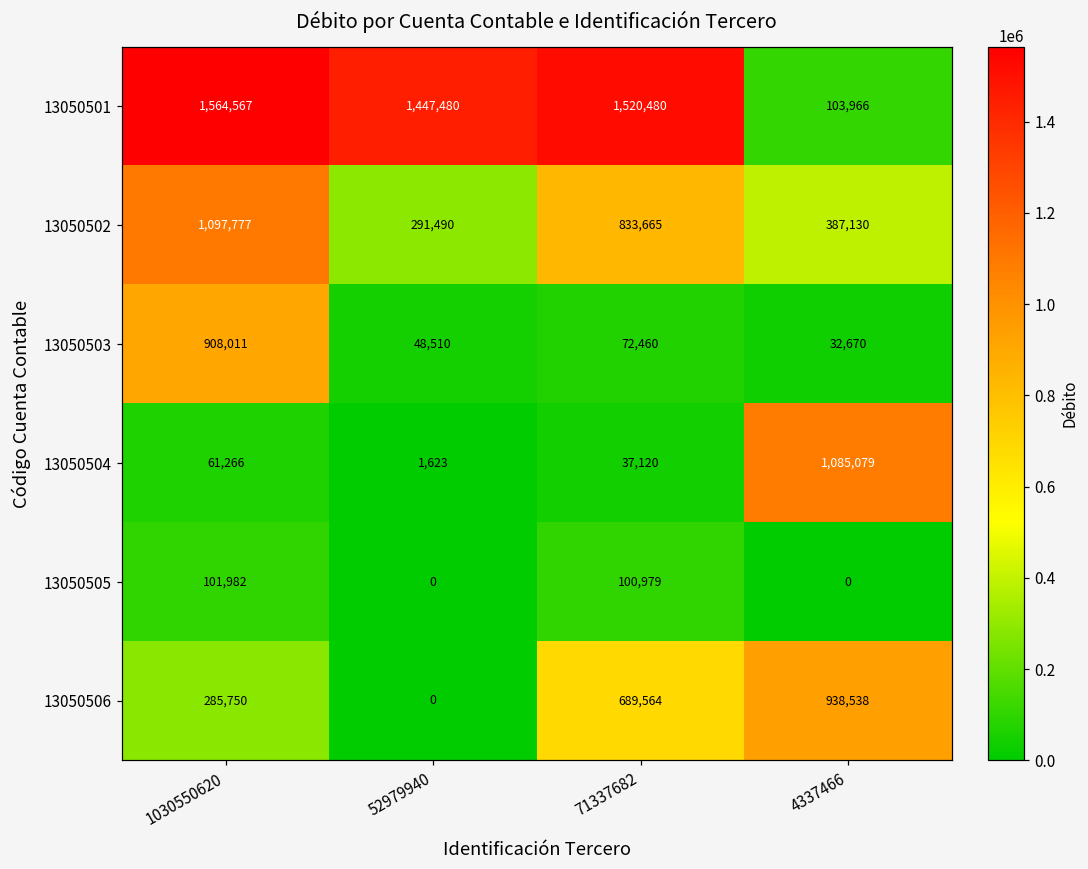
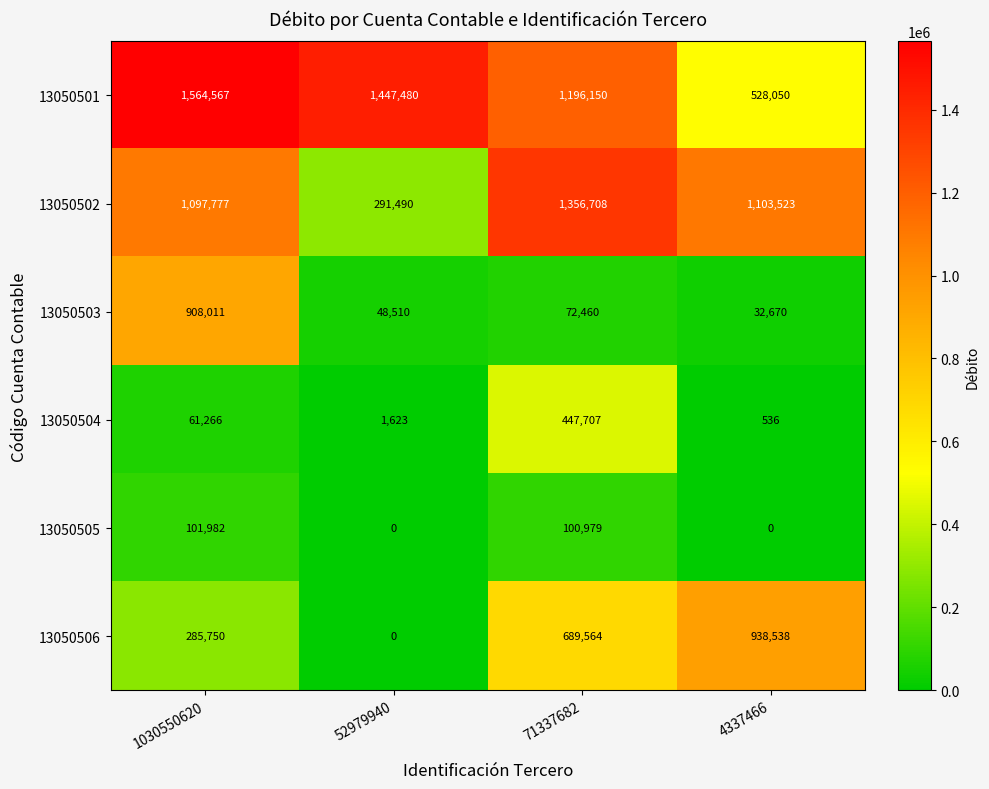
  {
    "13050501": {
      "1030550620": "1,564,567",
      "52979940": "1,447,480",
-     "71337682": "1,520,480",
-     "4337466": "103,966"
+     "71337682": "1,196,150",
+     "4337466": "528,050"
    },
    "13050502": {
      "1030550620": "1,097,777",
      "52979940": "291,490",
-     "71337682": "833,665",
-     "4337466": "387,130"
+     "71337682": "1,356,708",
+     "4337466": "1,103,523"
    },
    "13050503": {
      "1030550620": "908,011",
      "52979940": "48,510",
      "71337682": "72,460",
      "4337466": "32,670"
    },
    "13050504": {
      "1030550620": "61,266",
      "52979940": "1,623",
-     "71337682": "37,120",
-     "4337466": "1,085,079"
+     "71337682": "447,707",
+     "4337466": "536"
    },
    "13050505": {
      "1030550620": "101,982",
      "52979940": "0",
      "71337682": "100,979",
      "4337466": "0"
    },
    "13050506": {
      "1030550620": "285,750",
      "52979940": "0",
      "71337682": "689,564",
      "4337466": "938,538"
    }
  }
